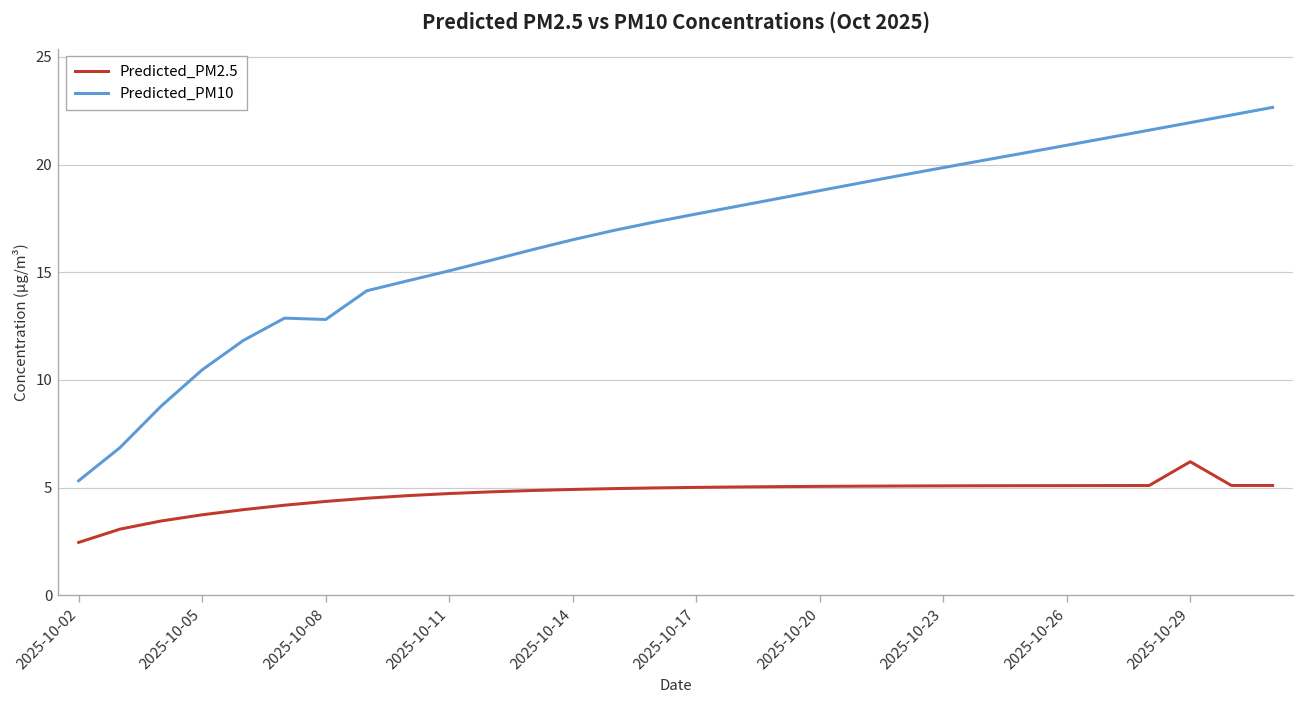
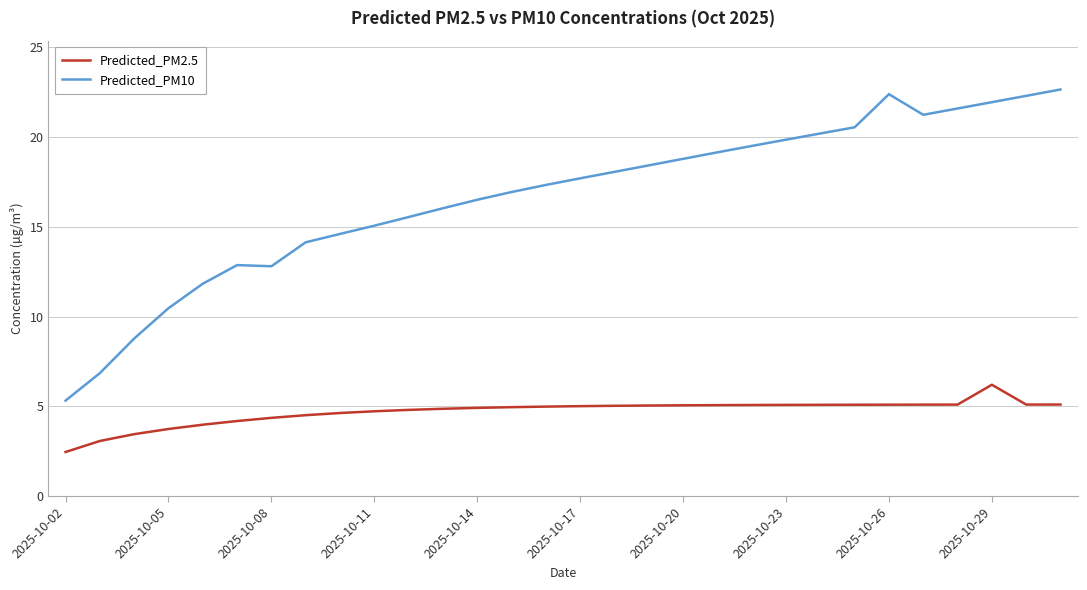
  {
    "Predicted_PM2.5": {
      "2025-10-02": 2.5,
      "2025-10-05": 3.7,
      "2025-10-08": 4.4,
      "2025-10-11": 4.7,
      "2025-10-14": 4.9,
      "2025-10-17": 5.0,
      "2025-10-20": 5.1,
      "2025-10-23": 5.1,
      "2025-10-26": 5.1,
      "2025-10-29": 6.2
    },
    "Predicted_PM10": {
      "2025-10-02": 5.3,
      "2025-10-05": 10.5,
      "2025-10-08": 12.8,
      "2025-10-11": 15.1,
      "2025-10-14": 16.5,
      "2025-10-17": 17.7,
      "2025-10-20": 18.8,
      "2025-10-23": 19.9,
-     "2025-10-26": 20.9,
+     "2025-10-26": 22.4,
      "2025-10-29": 21.9
    }
  }
